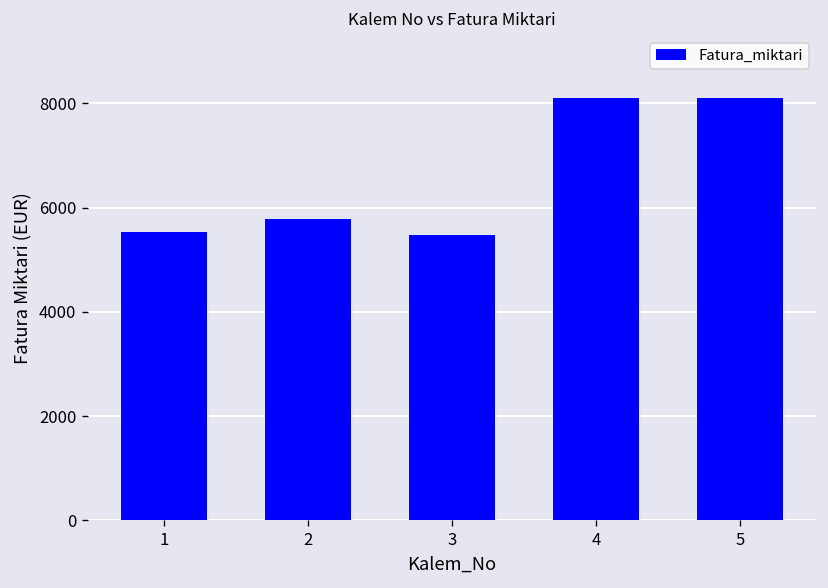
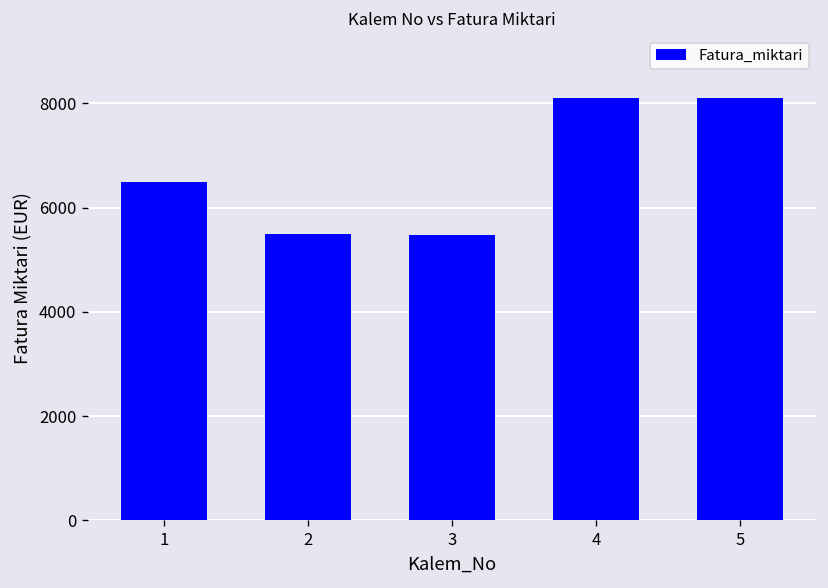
  {
-   "1": 5500,
-   "2": 5800,
+   "1": 6500,
+   "2": 5500,
    "3": 5500,
    "4": 8100,
    "5": 8100
  }
